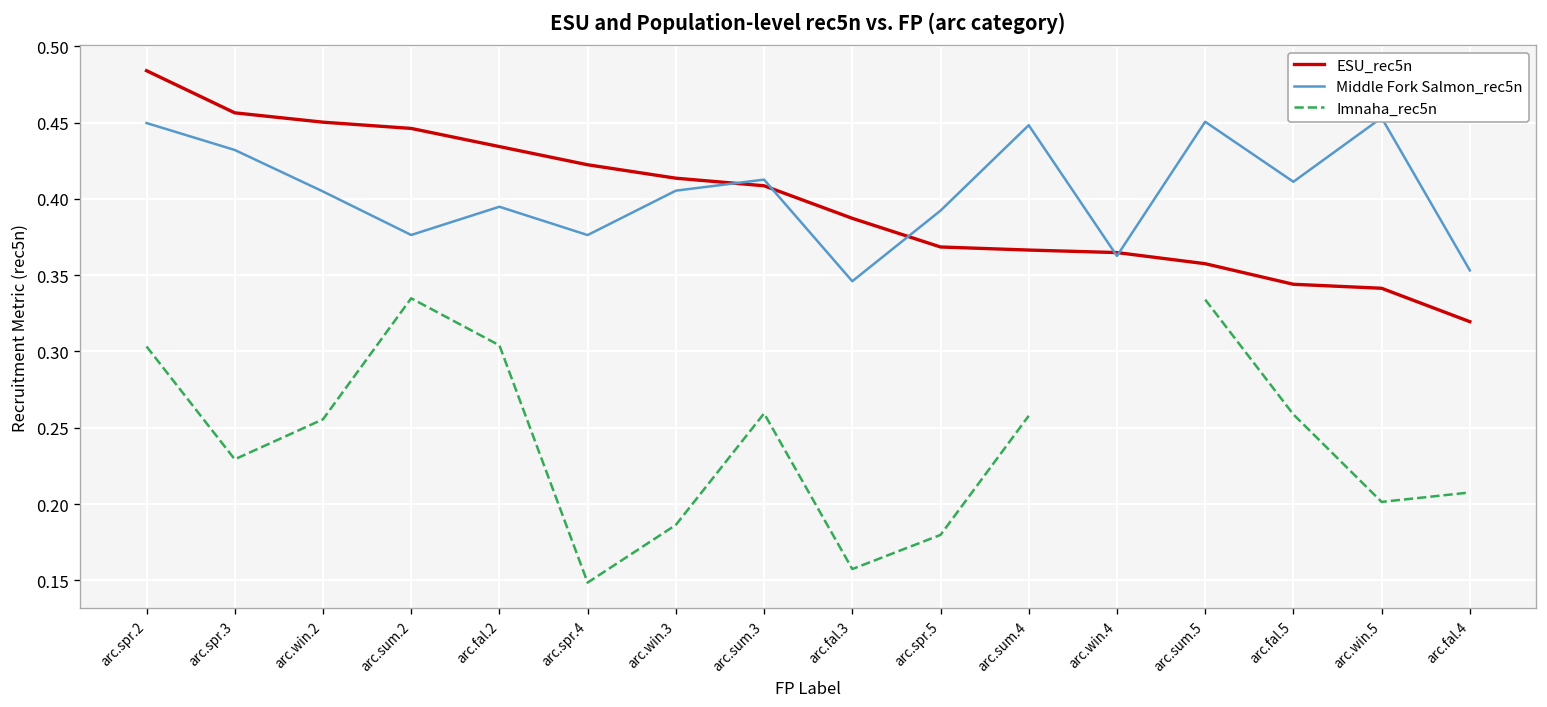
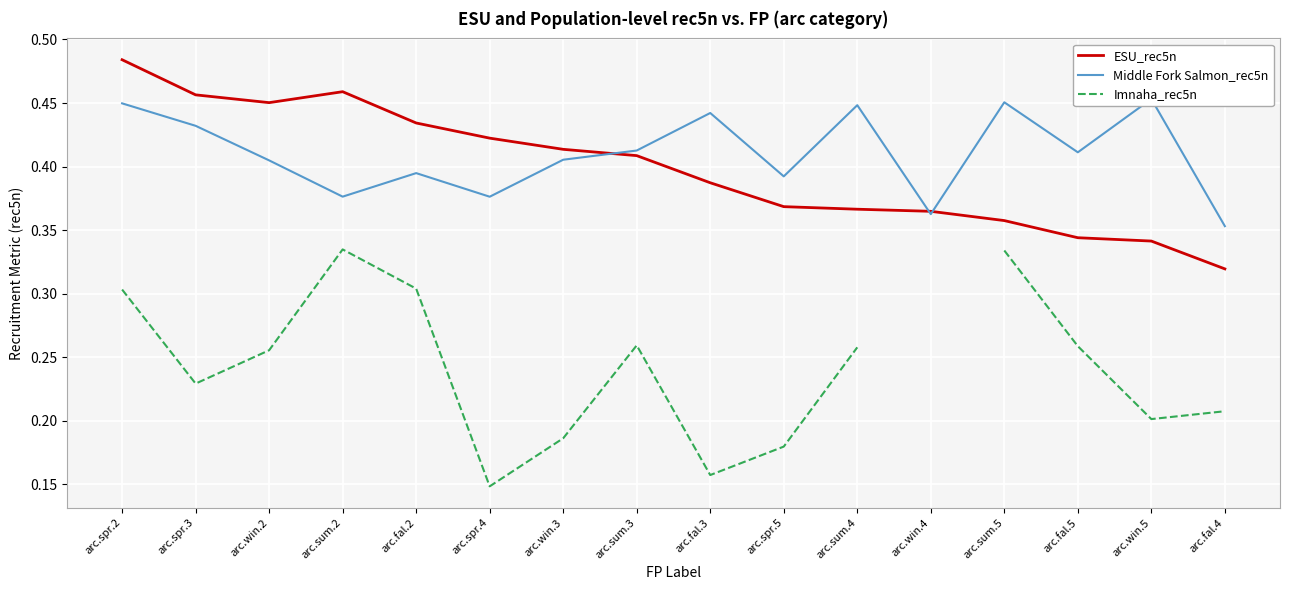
  {
    "ESU_rec5n": {
      "arc.spr.2": 0.484,
      "arc.spr.3": 0.456,
      "arc.win.2": 0.450,
-     "arc.sum.2": 0.446,
+     "arc.sum.2": 0.459,
      "arc.fal.2": 0.434,
      "arc.spr.4": 0.422,
      "arc.win.3": 0.414,
      "arc.sum.3": 0.409,
      "arc.fal.3": 0.387,
      "arc.spr.5": 0.368,
      "arc.sum.4": 0.366,
      "arc.win.4": 0.365,
      "arc.sum.5": 0.358,
      "arc.fal.5": 0.344,
      "arc.win.5": 0.341,
      "arc.fal.4": 0.320
    },
    "Middle Fork Salmon_rec5n": {
      "arc.spr.2": 0.450,
      "arc.spr.3": 0.432,
      "arc.win.2": 0.405,
      "arc.sum.2": 0.376,
      "arc.fal.2": 0.395,
      "arc.spr.4": 0.376,
      "arc.win.3": 0.405,
      "arc.sum.3": 0.413,
-     "arc.fal.3": 0.346,
+     "arc.fal.3": 0.442,
      "arc.spr.5": 0.392,
      "arc.sum.4": 0.448,
      "arc.win.4": 0.363,
      "arc.sum.5": 0.451,
      "arc.fal.5": 0.411,
      "arc.fal.4": 0.353
    },
    "Imnaha_rec5n": {
      "arc.spr.2": 0.303,
      "arc.spr.3": 0.229,
      "arc.win.2": 0.256,
      "arc.sum.2": 0.335,
      "arc.fal.2": 0.304,
      "arc.spr.4": 0.148,
      "arc.win.3": 0.186,
      "arc.sum.3": 0.259,
      "arc.fal.3": 0.157,
      "arc.spr.5": 0.180,
      "arc.sum.4": 0.258,
      "arc.sum.5": 0.334,
      "arc.fal.5": 0.259,
      "arc.win.5": 0.201,
      "arc.fal.4": 0.208
    }
  }
